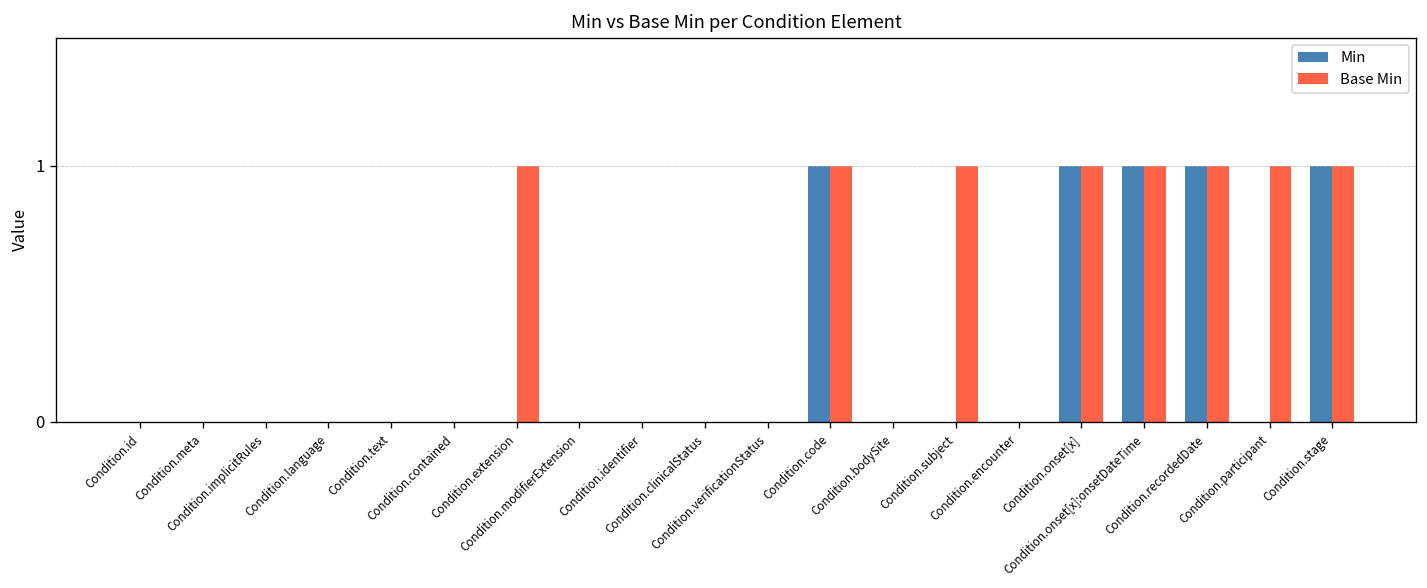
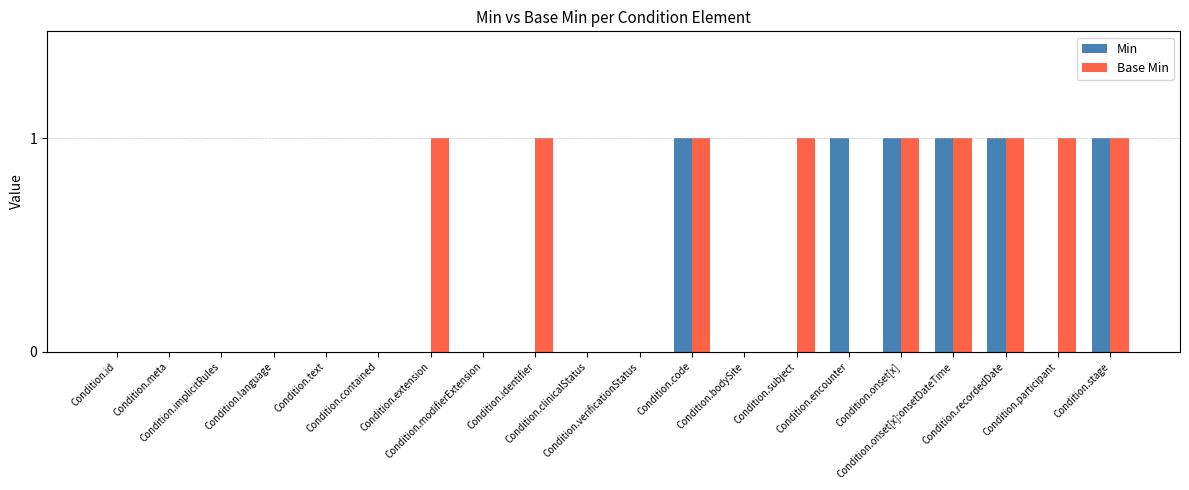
  {
    "Min": {
      "Condition.id": 0,
      "Condition.meta": 0,
      "Condition.implicitRules": 0,
      "Condition.language": 0,
      "Condition.text": 0,
      "Condition.contained": 0,
      "Condition.extension": 0,
      "Condition.modifierExtension": 0,
      "Condition.identifier": 0,
      "Condition.clinicalStatus": 0,
      "Condition.verificationStatus": 0,
      "Condition.code": 1,
      "Condition.bodySite": 0,
      "Condition.subject": 0,
-     "Condition.encounter": 0,
+     "Condition.encounter": 1,
      "Condition.onset[x]": 1,
      "Condition.onset[x]:onsetDateTime": 1,
      "Condition.recordedDate": 1,
      "Condition.participant": 0,
      "Condition.stage": 1
    },
    "Base Min": {
      "Condition.id": 0,
      "Condition.meta": 0,
      "Condition.implicitRules": 0,
      "Condition.language": 0,
      "Condition.text": 0,
      "Condition.contained": 0,
      "Condition.extension": 1,
      "Condition.modifierExtension": 0,
-     "Condition.identifier": 0,
+     "Condition.identifier": 1,
      "Condition.clinicalStatus": 0,
      "Condition.verificationStatus": 0,
      "Condition.code": 1,
      "Condition.bodySite": 0,
      "Condition.subject": 1,
      "Condition.encounter": 0,
      "Condition.onset[x]": 1,
      "Condition.onset[x]:onsetDateTime": 1,
      "Condition.recordedDate": 1,
      "Condition.participant": 1,
      "Condition.stage": 1
    }
  }
